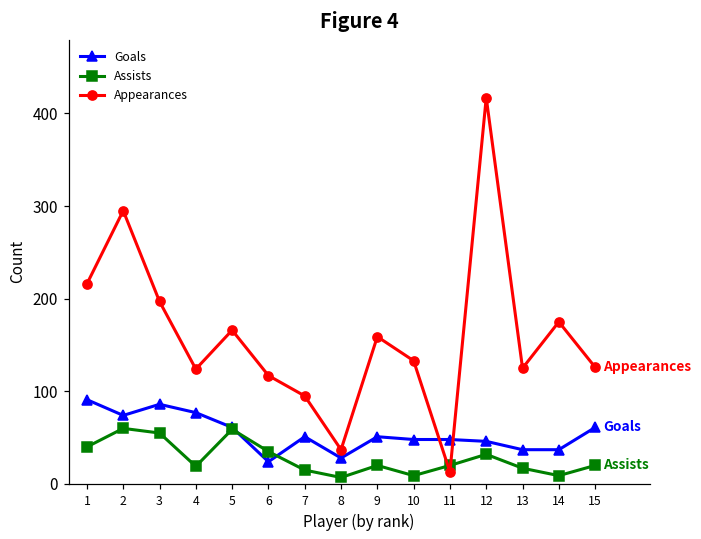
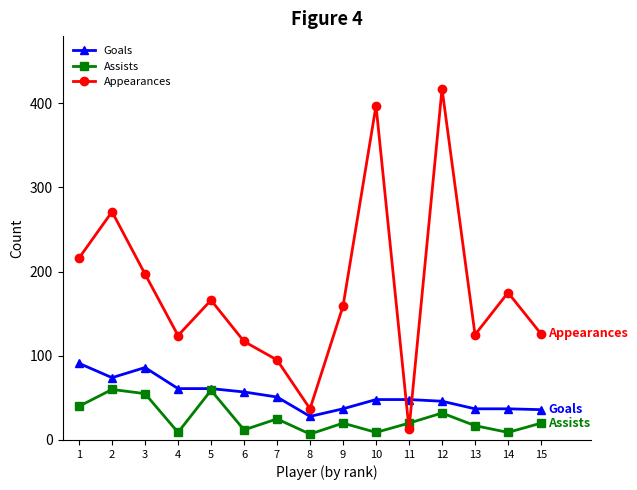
  {
    "Goals": {
      "1": 90,
      "2": 70,
      "3": 90,
-     "4": 80,
-     "6": 20,
+     "4": 60,
+     "6": 60,
      "7": 50,
      "8": 30,
-     "9": 50,
+     "9": 40,
      "10": 50,
      "11": 50,
      "12": 50,
      "13": 40,
      "14": 40,
-     "15": 60
+     "15": 40
    },
    "Assists": {
      "1": 40,
      "2": 60,
      "3": 60,
-     "4": 20,
-     "6": 40,
-     "7": 20,
+     "4": 10,
+     "6": 10,
+     "7": 30,
      "8": 10,
      "9": 20,
      "10": 10,
      "11": 20,
      "12": 30,
      "13": 20,
      "14": 10,
      "15": 20
    },
    "Appearances": {
      "1": 220,
-     "2": 300,
+     "2": 270,
      "3": 200,
      "4": 120,
      "5": 170,
      "6": 120,
      "7": 100,
      "8": 40,
      "9": 160,
-     "10": 130,
+     "10": 400,
      "11": 10,
      "12": 420,
      "13": 130,
      "14": 180,
      "15": 130
    }
  }
